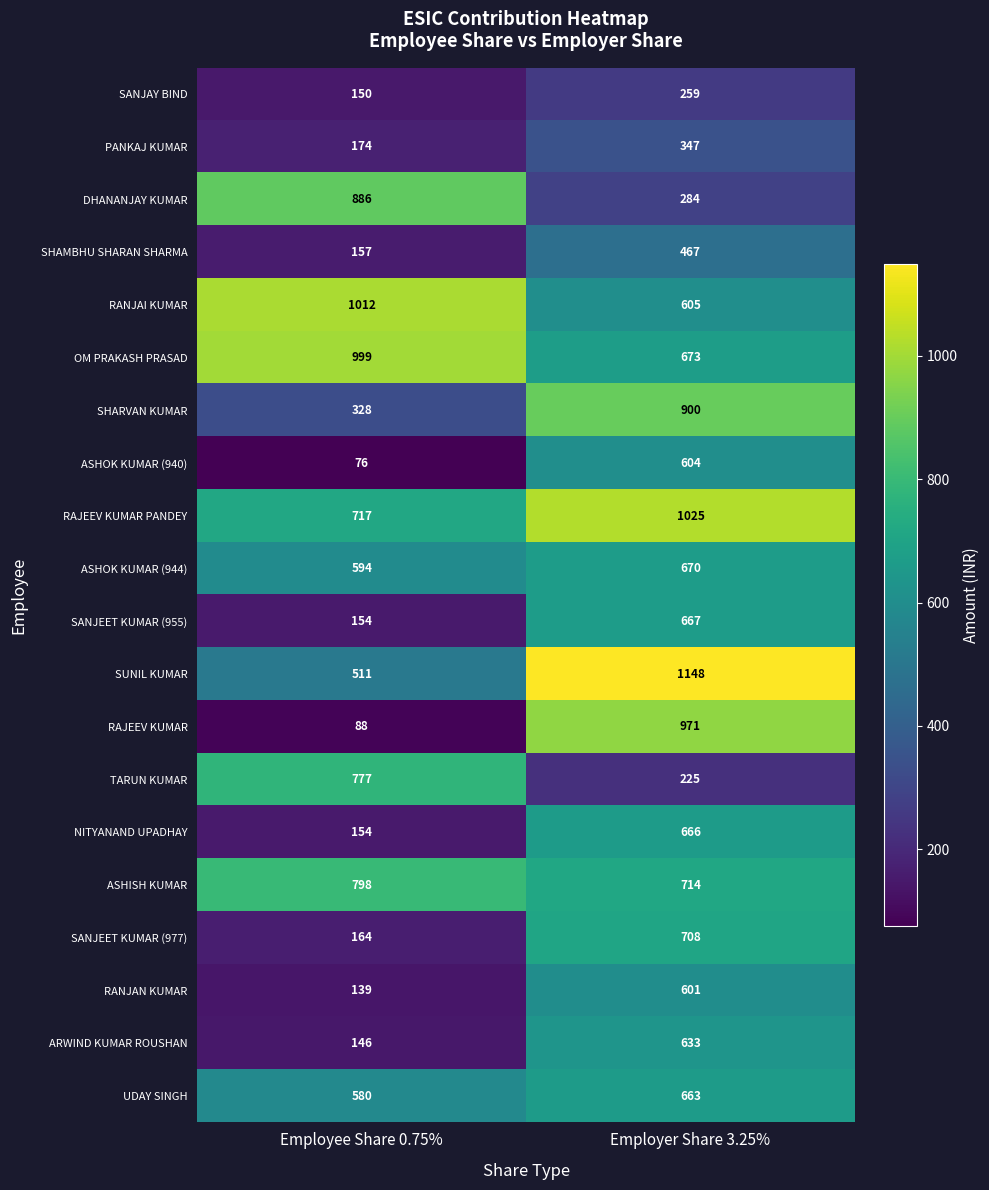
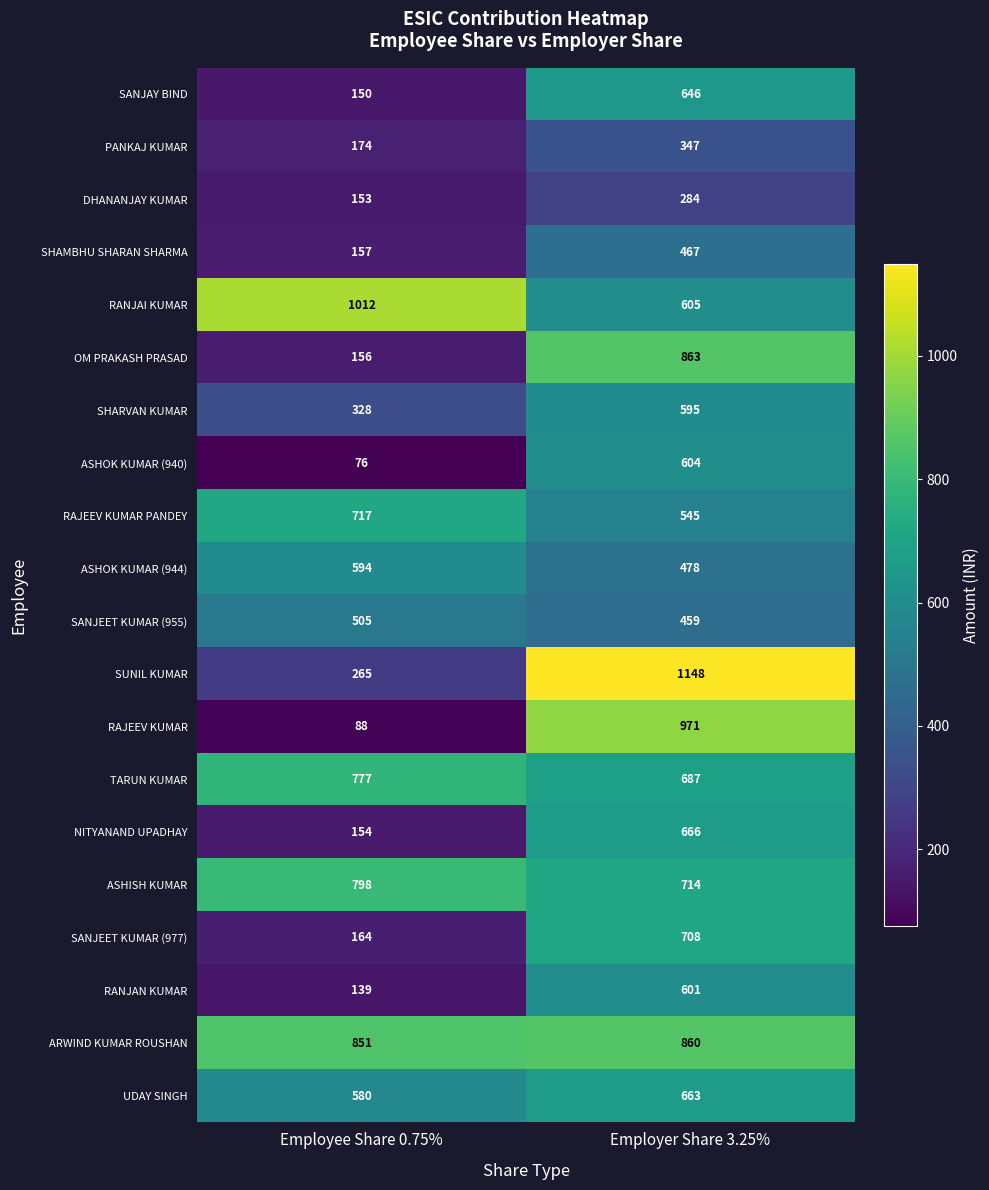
  {
    "SANJAY BIND": {
      "Employee Share 0.75%": 150,
-     "Employer Share 3.25%": 259
+     "Employer Share 3.25%": 646
    },
    "PANKAJ KUMAR": {
      "Employee Share 0.75%": 174,
      "Employer Share 3.25%": 347
    },
    "DHANANJAY KUMAR": {
-     "Employee Share 0.75%": 886,
+     "Employee Share 0.75%": 153,
      "Employer Share 3.25%": 284
    },
    "SHAMBHU SHARAN SHARMA": {
      "Employee Share 0.75%": 157,
      "Employer Share 3.25%": 467
    },
    "RANJAI KUMAR": {
      "Employee Share 0.75%": 1012,
      "Employer Share 3.25%": 605
    },
    "OM PRAKASH PRASAD": {
-     "Employee Share 0.75%": 999,
-     "Employer Share 3.25%": 673
+     "Employee Share 0.75%": 156,
+     "Employer Share 3.25%": 863
    },
    "SHARVAN KUMAR": {
      "Employee Share 0.75%": 328,
-     "Employer Share 3.25%": 900
+     "Employer Share 3.25%": 595
    },
    "ASHOK KUMAR (940)": {
      "Employee Share 0.75%": 76,
      "Employer Share 3.25%": 604
    },
    "RAJEEV KUMAR PANDEY": {
      "Employee Share 0.75%": 717,
-     "Employer Share 3.25%": 1025
+     "Employer Share 3.25%": 545
    },
    "ASHOK KUMAR (944)": {
      "Employee Share 0.75%": 594,
-     "Employer Share 3.25%": 670
+     "Employer Share 3.25%": 478
    },
    "SANJEET KUMAR (955)": {
-     "Employee Share 0.75%": 154,
-     "Employer Share 3.25%": 667
+     "Employee Share 0.75%": 505,
+     "Employer Share 3.25%": 459
    },
    "SUNIL KUMAR": {
-     "Employee Share 0.75%": 511,
+     "Employee Share 0.75%": 265,
      "Employer Share 3.25%": 1148
    },
    "RAJEEV KUMAR": {
      "Employee Share 0.75%": 88,
      "Employer Share 3.25%": 971
    },
    "TARUN KUMAR": {
      "Employee Share 0.75%": 777,
-     "Employer Share 3.25%": 225
+     "Employer Share 3.25%": 687
    },
    "NITYANAND UPADHAY": {
      "Employee Share 0.75%": 154,
      "Employer Share 3.25%": 666
    },
    "ASHISH KUMAR": {
      "Employee Share 0.75%": 798,
      "Employer Share 3.25%": 714
    },
    "SANJEET KUMAR (977)": {
      "Employee Share 0.75%": 164,
      "Employer Share 3.25%": 708
    },
    "RANJAN KUMAR": {
      "Employee Share 0.75%": 139,
      "Employer Share 3.25%": 601
    },
    "ARWIND KUMAR ROUSHAN": {
-     "Employee Share 0.75%": 146,
-     "Employer Share 3.25%": 633
+     "Employee Share 0.75%": 851,
+     "Employer Share 3.25%": 860
    },
    "UDAY SINGH": {
      "Employee Share 0.75%": 580,
      "Employer Share 3.25%": 663
    }
  }
